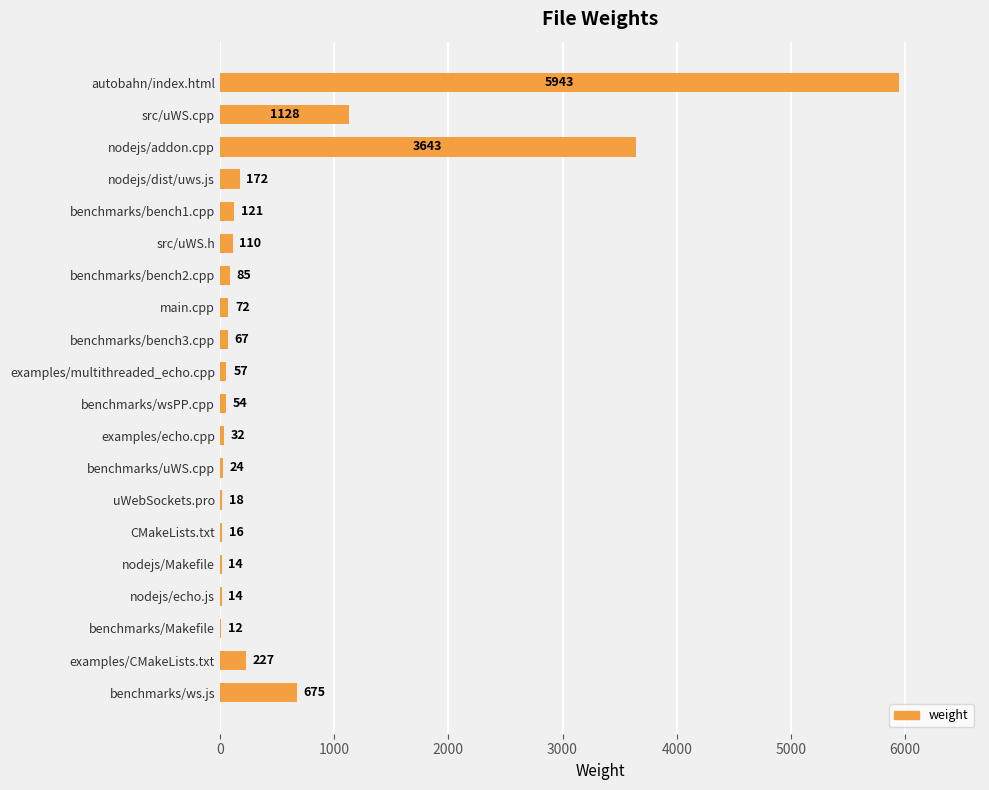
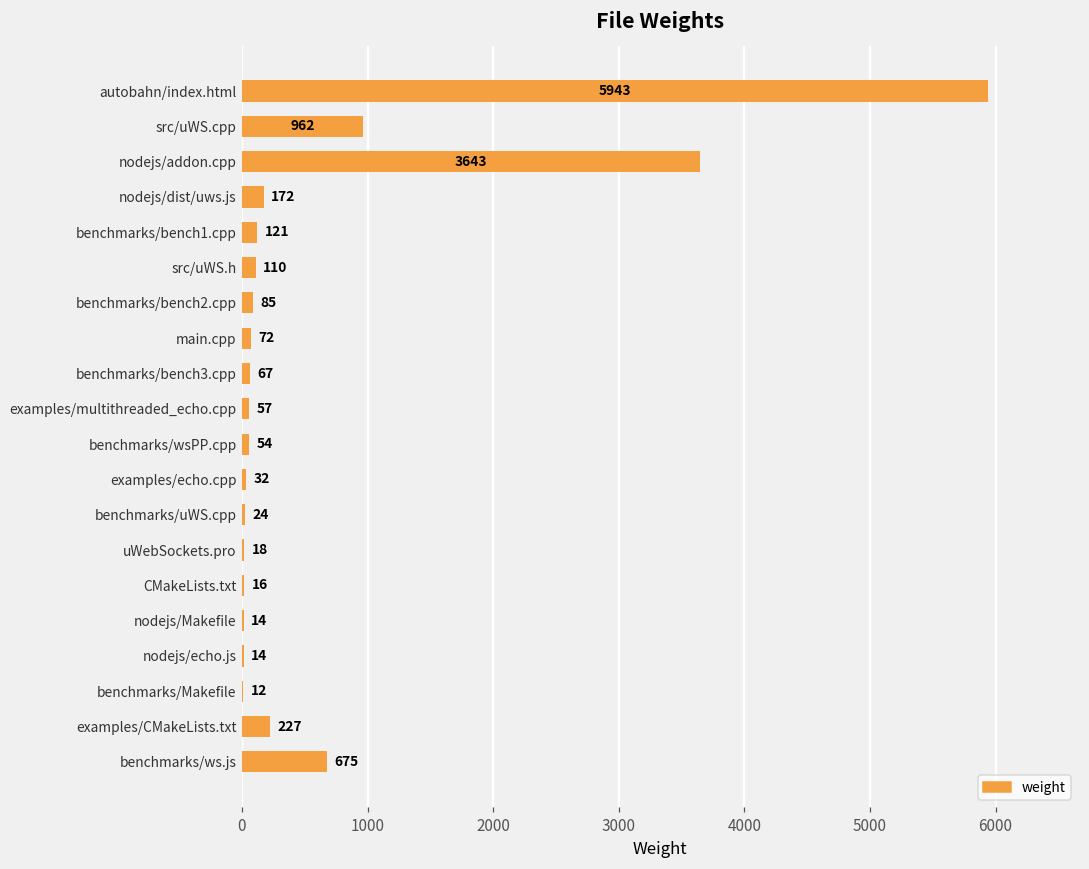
  {
    "autobahn/index.html": 5943,
-   "src/uWS.cpp": 1128,
+   "src/uWS.cpp": 962,
    "nodejs/addon.cpp": 3643,
    "nodejs/dist/uws.js": 172,
    "benchmarks/bench1.cpp": 121,
    "src/uWS.h": 110,
    "benchmarks/bench2.cpp": 85,
    "main.cpp": 72,
    "benchmarks/bench3.cpp": 67,
    "examples/multithreaded_echo.cpp": 57,
    "benchmarks/wsPP.cpp": 54,
    "examples/echo.cpp": 32,
    "benchmarks/uWS.cpp": 24,
    "uWebSockets.pro": 18,
    "CMakeLists.txt": 16,
    "nodejs/Makefile": 14,
    "nodejs/echo.js": 14,
    "benchmarks/Makefile": 12,
    "examples/CMakeLists.txt": 227,
    "benchmarks/ws.js": 675
  }
